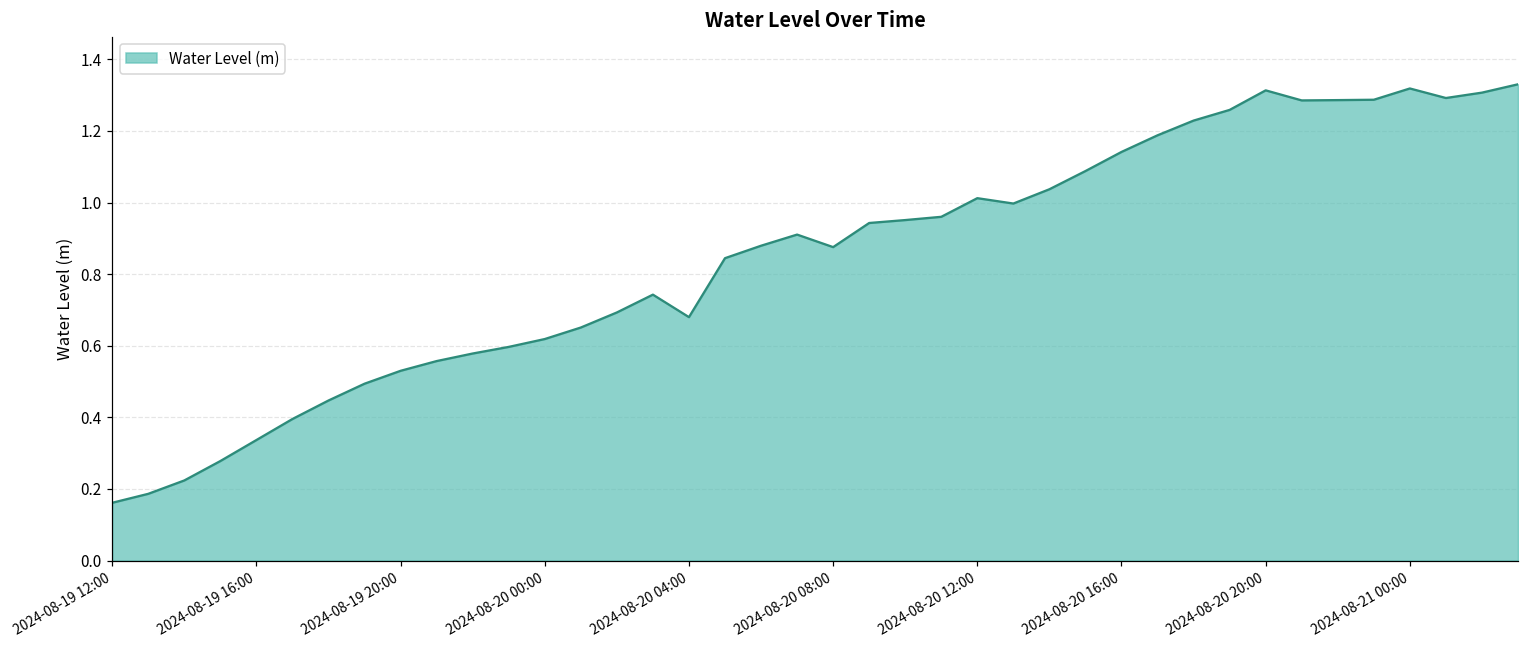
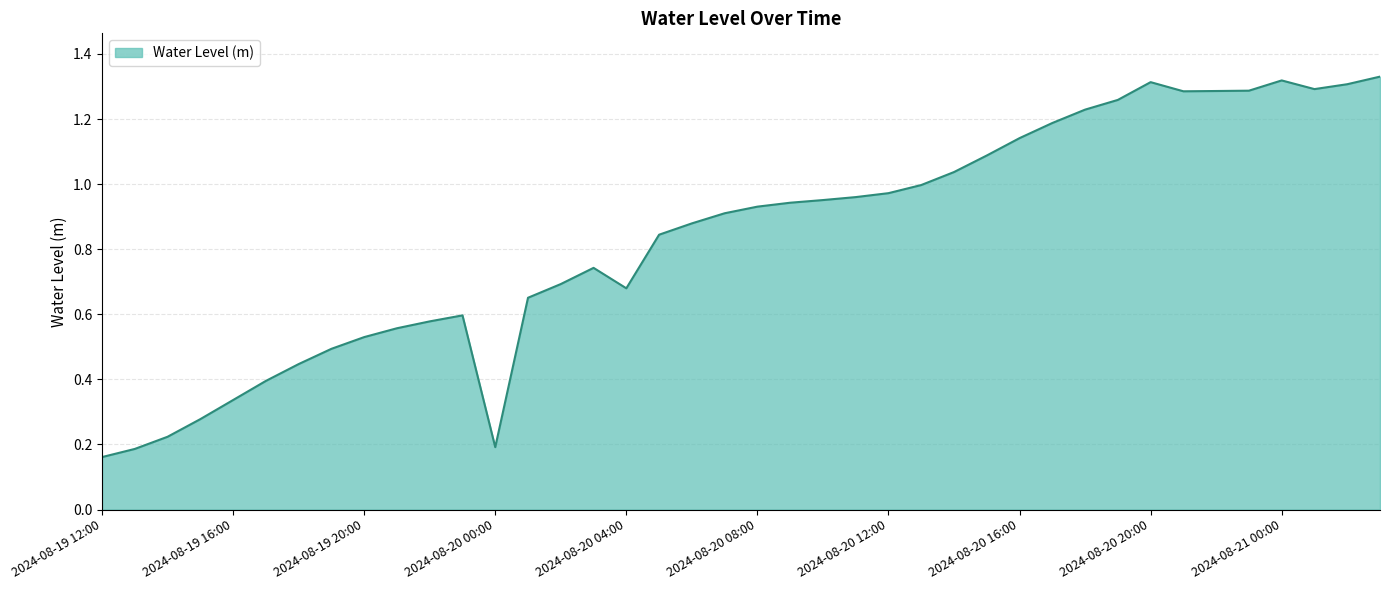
  {
    "2024-08-19 12:00": 0.16,
    "2024-08-19 16:00": 0.34,
    "2024-08-19 20:00": 0.53,
-   "2024-08-20 00:00": 0.62,
+   "2024-08-20 00:00": 0.19,
    "2024-08-20 04:00": 0.68,
-   "2024-08-20 08:00": 0.88,
-   "2024-08-20 12:00": 1.01,
+   "2024-08-20 08:00": 0.93,
+   "2024-08-20 12:00": 0.97,
    "2024-08-20 16:00": 1.14,
    "2024-08-20 20:00": 1.31,
    "2024-08-21 00:00": 1.32
  }
